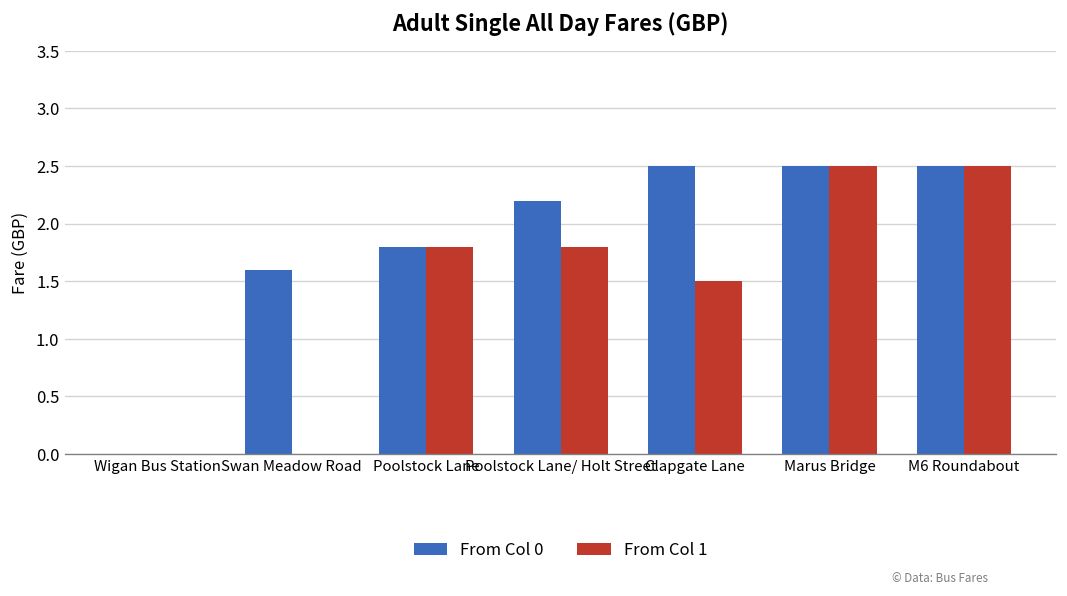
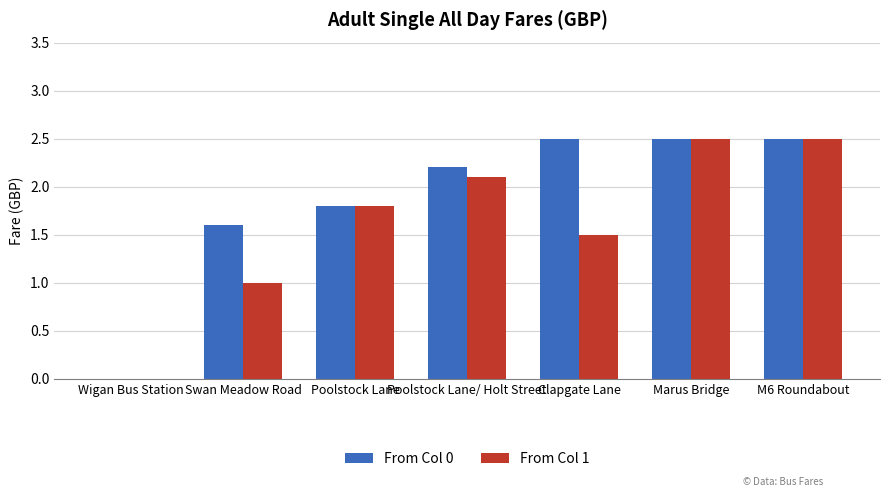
  {
    "From Col 0": {
      "Wigan Bus Station": 0.0,
      "Swan Meadow Road": 1.6,
      "Poolstock Lane": 1.8,
      "Poolstock Lane/ Holt Street": 2.2,
      "Clapgate Lane": 2.5,
      "Marus Bridge": 2.5,
      "M6 Roundabout": 2.5
    },
    "From Col 1": {
      "Wigan Bus Station": 0.0,
-     "Swan Meadow Road": 0,
+     "Swan Meadow Road": 1,
      "Poolstock Lane": 1.8,
-     "Poolstock Lane/ Holt Street": 1.8,
+     "Poolstock Lane/ Holt Street": 2.1,
      "Clapgate Lane": 1.5,
      "Marus Bridge": 2.5,
      "M6 Roundabout": 2.5
    }
  }
